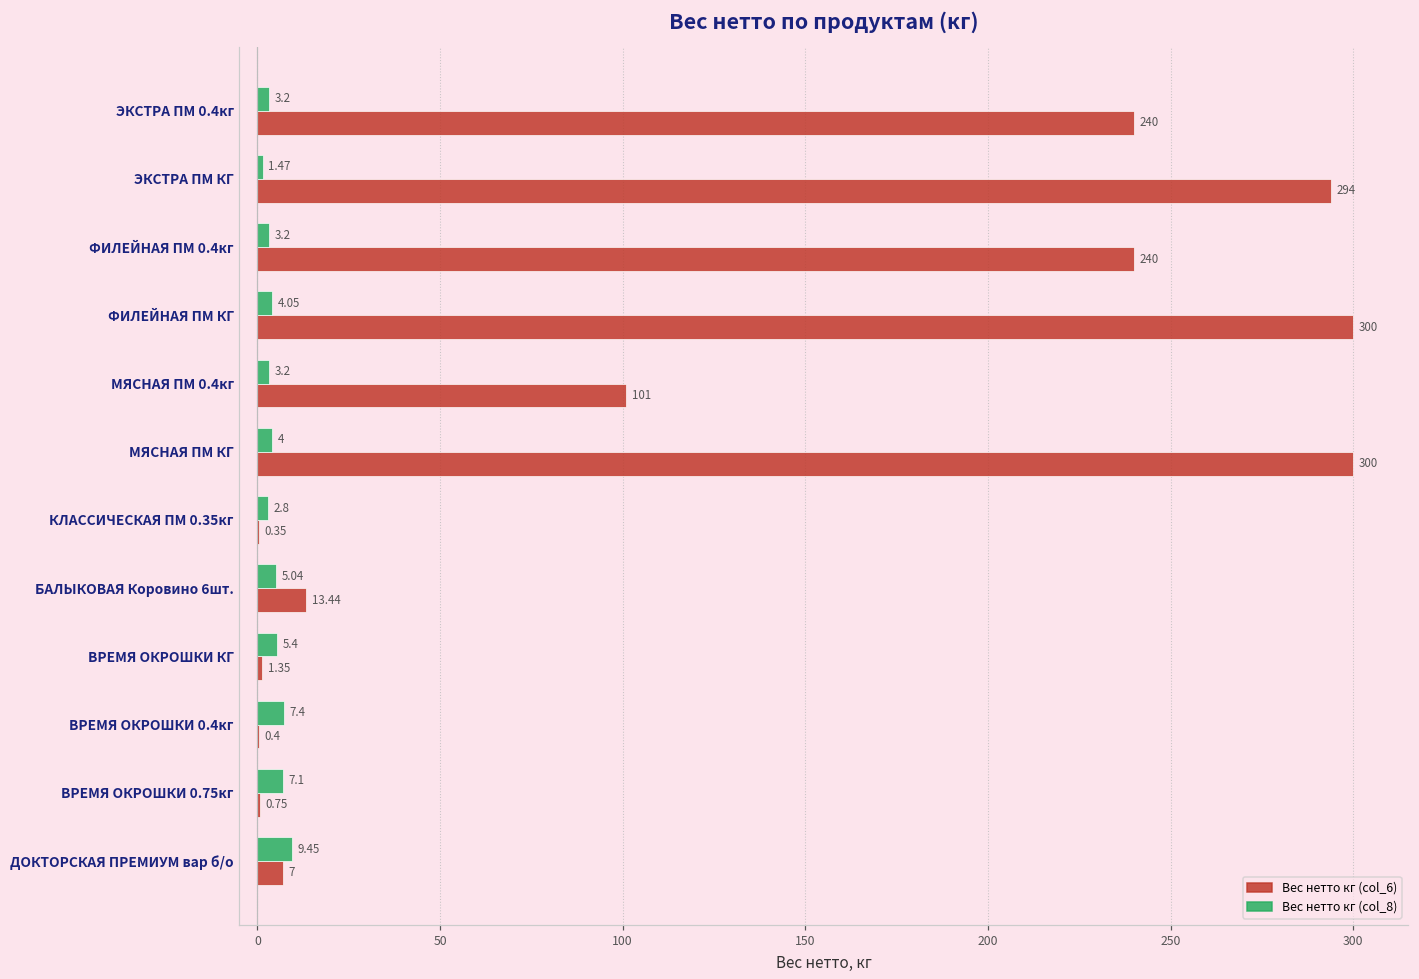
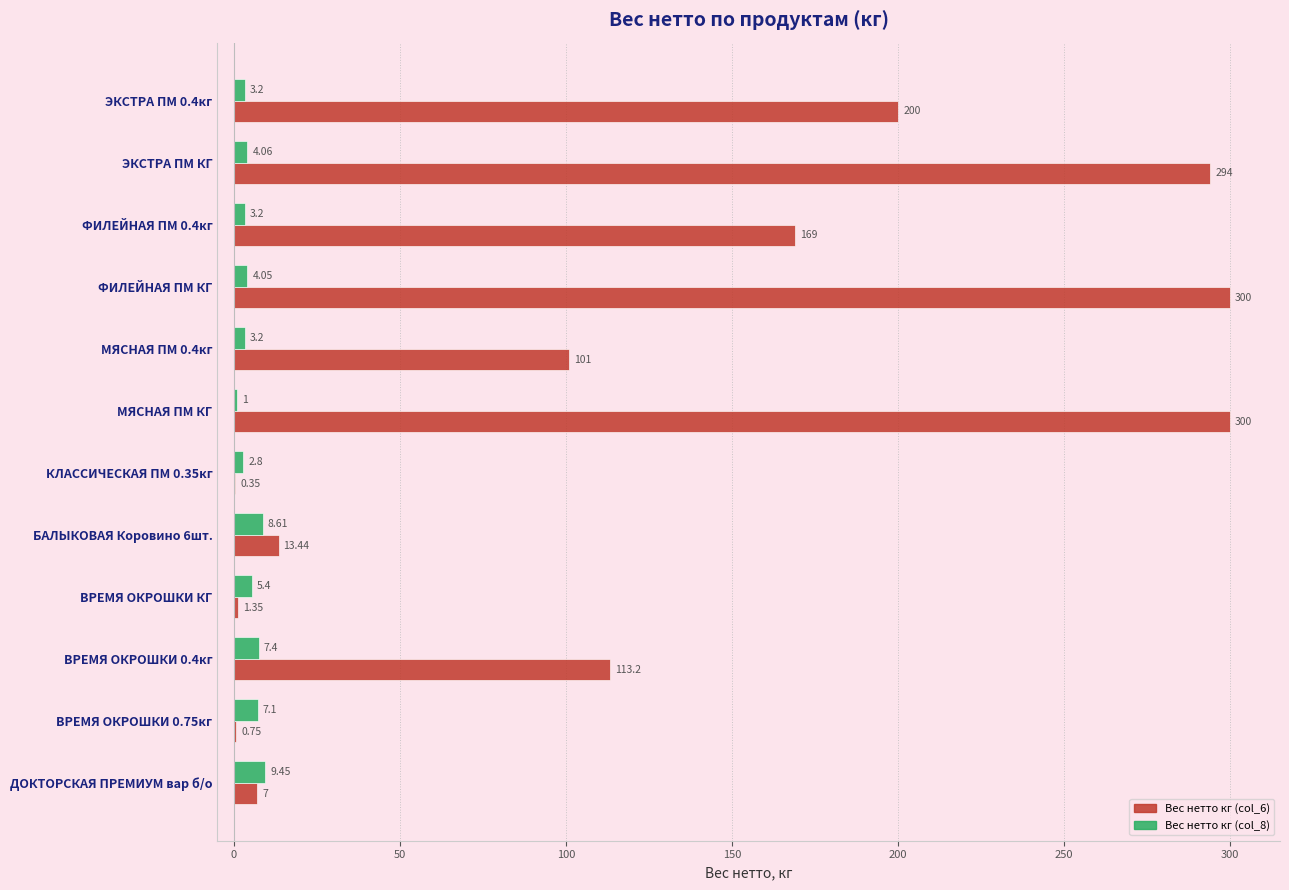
  {
    "Вес нетто кг (col_6)": {
-     "ЭКСТРА ПМ 0.4кг": 240,
+     "ЭКСТРА ПМ 0.4кг": 200,
      "ЭКСТРА ПМ КГ": 294,
-     "ФИЛЕЙНАЯ ПМ 0.4кг": 240,
+     "ФИЛЕЙНАЯ ПМ 0.4кг": 169,
      "ФИЛЕЙНАЯ ПМ КГ": 300,
      "МЯСНАЯ ПМ 0.4кг": 101,
      "МЯСНАЯ ПМ КГ": 300,
      "КЛАССИЧЕСКАЯ ПМ 0.35кг": 0.35,
      "БАЛЫКОВАЯ Коровино 6шт.": 13.44,
      "ВРЕМЯ ОКРОШКИ КГ": 1.35,
-     "ВРЕМЯ ОКРОШКИ 0.4кг": 0.4,
+     "ВРЕМЯ ОКРОШКИ 0.4кг": 113.2,
      "ВРЕМЯ ОКРОШКИ 0.75кг": 0.75,
      "ДОКТОРСКАЯ ПРЕМИУМ вар б/о": 7
    },
    "Вес нетто кг (col_8)": {
      "ЭКСТРА ПМ 0.4кг": 3.2,
-     "ЭКСТРА ПМ КГ": 1.47,
+     "ЭКСТРА ПМ КГ": 4.06,
      "ФИЛЕЙНАЯ ПМ 0.4кг": 3.2,
      "ФИЛЕЙНАЯ ПМ КГ": 4.05,
      "МЯСНАЯ ПМ 0.4кг": 3.2,
-     "МЯСНАЯ ПМ КГ": 4,
+     "МЯСНАЯ ПМ КГ": 1,
      "КЛАССИЧЕСКАЯ ПМ 0.35кг": 2.8,
-     "БАЛЫКОВАЯ Коровино 6шт.": 5.04,
+     "БАЛЫКОВАЯ Коровино 6шт.": 8.61,
      "ВРЕМЯ ОКРОШКИ КГ": 5.4,
      "ВРЕМЯ ОКРОШКИ 0.4кг": 7.4,
      "ВРЕМЯ ОКРОШКИ 0.75кг": 7.1,
      "ДОКТОРСКАЯ ПРЕМИУМ вар б/о": 9.45
    }
  }
